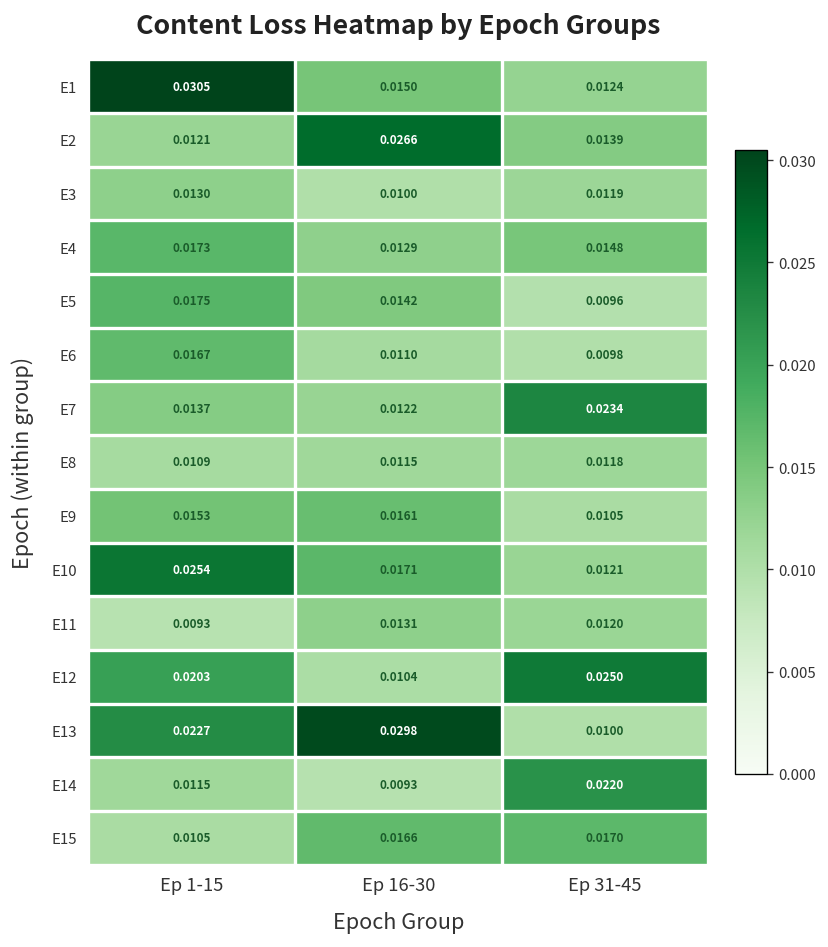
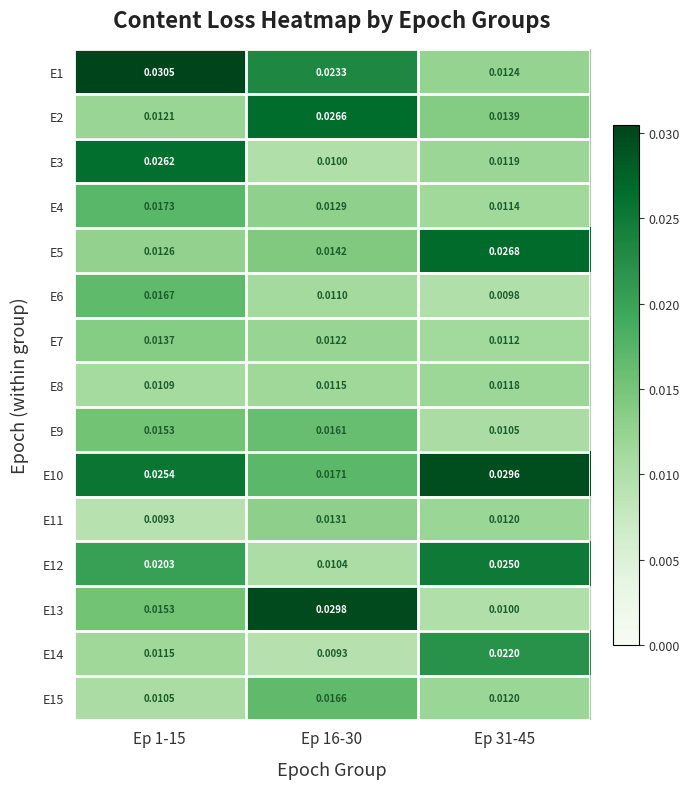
  {
    "E1": {
      "Ep 1-15": 0.0305,
-     "Ep 16-30": 0.0150,
+     "Ep 16-30": 0.0233,
      "Ep 31-45": 0.0124
    },
    "E2": {
      "Ep 1-15": 0.0121,
      "Ep 16-30": 0.0266,
      "Ep 31-45": 0.0139
    },
    "E3": {
-     "Ep 1-15": 0.0130,
+     "Ep 1-15": 0.0262,
      "Ep 16-30": 0.0100,
      "Ep 31-45": 0.0119
    },
    "E4": {
      "Ep 1-15": 0.0173,
      "Ep 16-30": 0.0129,
-     "Ep 31-45": 0.0148
+     "Ep 31-45": 0.0114
    },
    "E5": {
-     "Ep 1-15": 0.0175,
+     "Ep 1-15": 0.0126,
      "Ep 16-30": 0.0142,
-     "Ep 31-45": 0.0096
+     "Ep 31-45": 0.0268
    },
    "E6": {
      "Ep 1-15": 0.0167,
      "Ep 16-30": 0.0110,
      "Ep 31-45": 0.0098
    },
    "E7": {
      "Ep 1-15": 0.0137,
      "Ep 16-30": 0.0122,
-     "Ep 31-45": 0.0234
+     "Ep 31-45": 0.0112
    },
    "E8": {
      "Ep 1-15": 0.0109,
      "Ep 16-30": 0.0115,
      "Ep 31-45": 0.0118
    },
    "E9": {
      "Ep 1-15": 0.0153,
      "Ep 16-30": 0.0161,
      "Ep 31-45": 0.0105
    },
    "E10": {
      "Ep 1-15": 0.0254,
      "Ep 16-30": 0.0171,
-     "Ep 31-45": 0.0121
+     "Ep 31-45": 0.0296
    },
    "E11": {
      "Ep 1-15": 0.0093,
      "Ep 16-30": 0.0131,
      "Ep 31-45": 0.0120
    },
    "E12": {
      "Ep 1-15": 0.0203,
      "Ep 16-30": 0.0104,
      "Ep 31-45": 0.0250
    },
    "E13": {
-     "Ep 1-15": 0.0227,
+     "Ep 1-15": 0.0153,
      "Ep 16-30": 0.0298,
      "Ep 31-45": 0.0100
    },
    "E14": {
      "Ep 1-15": 0.0115,
      "Ep 16-30": 0.0093,
      "Ep 31-45": 0.0220
    },
    "E15": {
      "Ep 1-15": 0.0105,
      "Ep 16-30": 0.0166,
-     "Ep 31-45": 0.0170
+     "Ep 31-45": 0.0120
    }
  }
